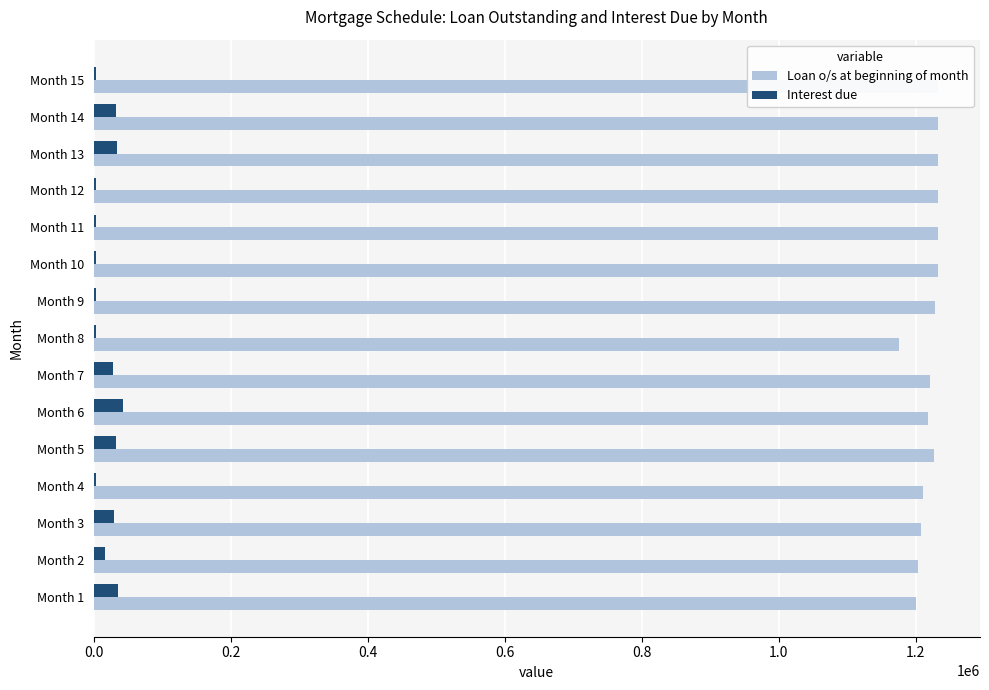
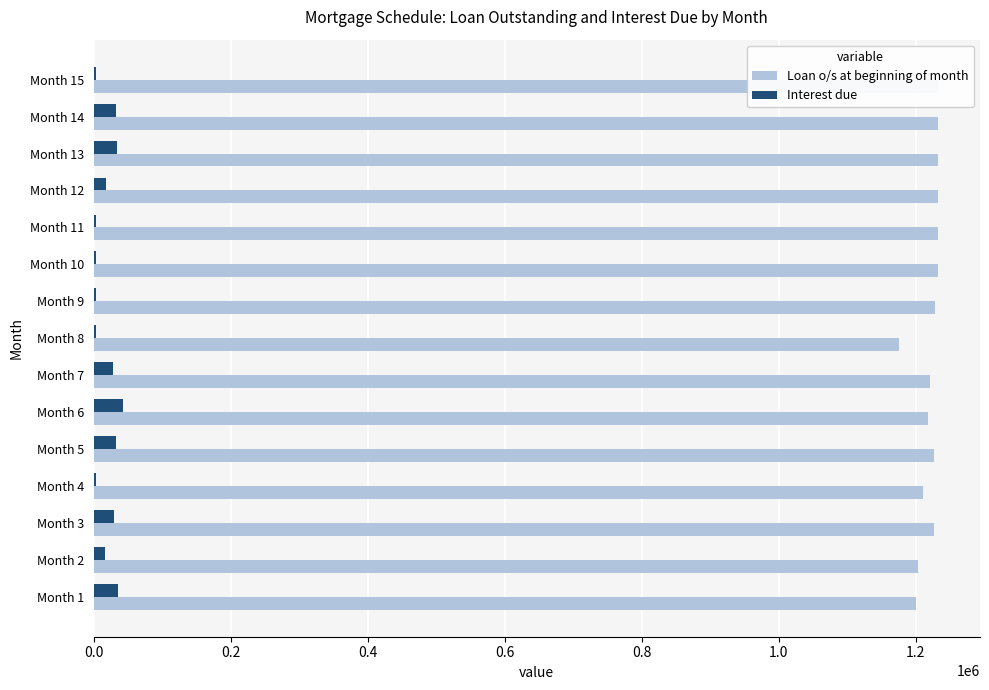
  {
    "Loan o/s at beginning of month": {
      "Month 14": 1230000,
      "Month 13": 1230000,
      "Month 12": 1230000,
      "Month 11": 1230000,
      "Month 10": 1230000,
      "Month 9": 1230000,
      "Month 8": 1180000,
      "Month 7": 1220000,
      "Month 6": 1220000,
      "Month 5": 1230000,
      "Month 4": 1210000,
-     "Month 3": 1210000,
+     "Month 3": 1230000,
      "Month 2": 1200000,
      "Month 1": 1200000
    },
    "Interest due": {
      "Month 14": 30000,
      "Month 13": 30000,
-     "Month 12": 0,
+     "Month 12": 20000,
      "Month 7": 30000,
      "Month 6": 40000,
      "Month 5": 30000,
      "Month 3": 30000,
      "Month 2": 20000,
      "Month 1": 40000
    }
  }
